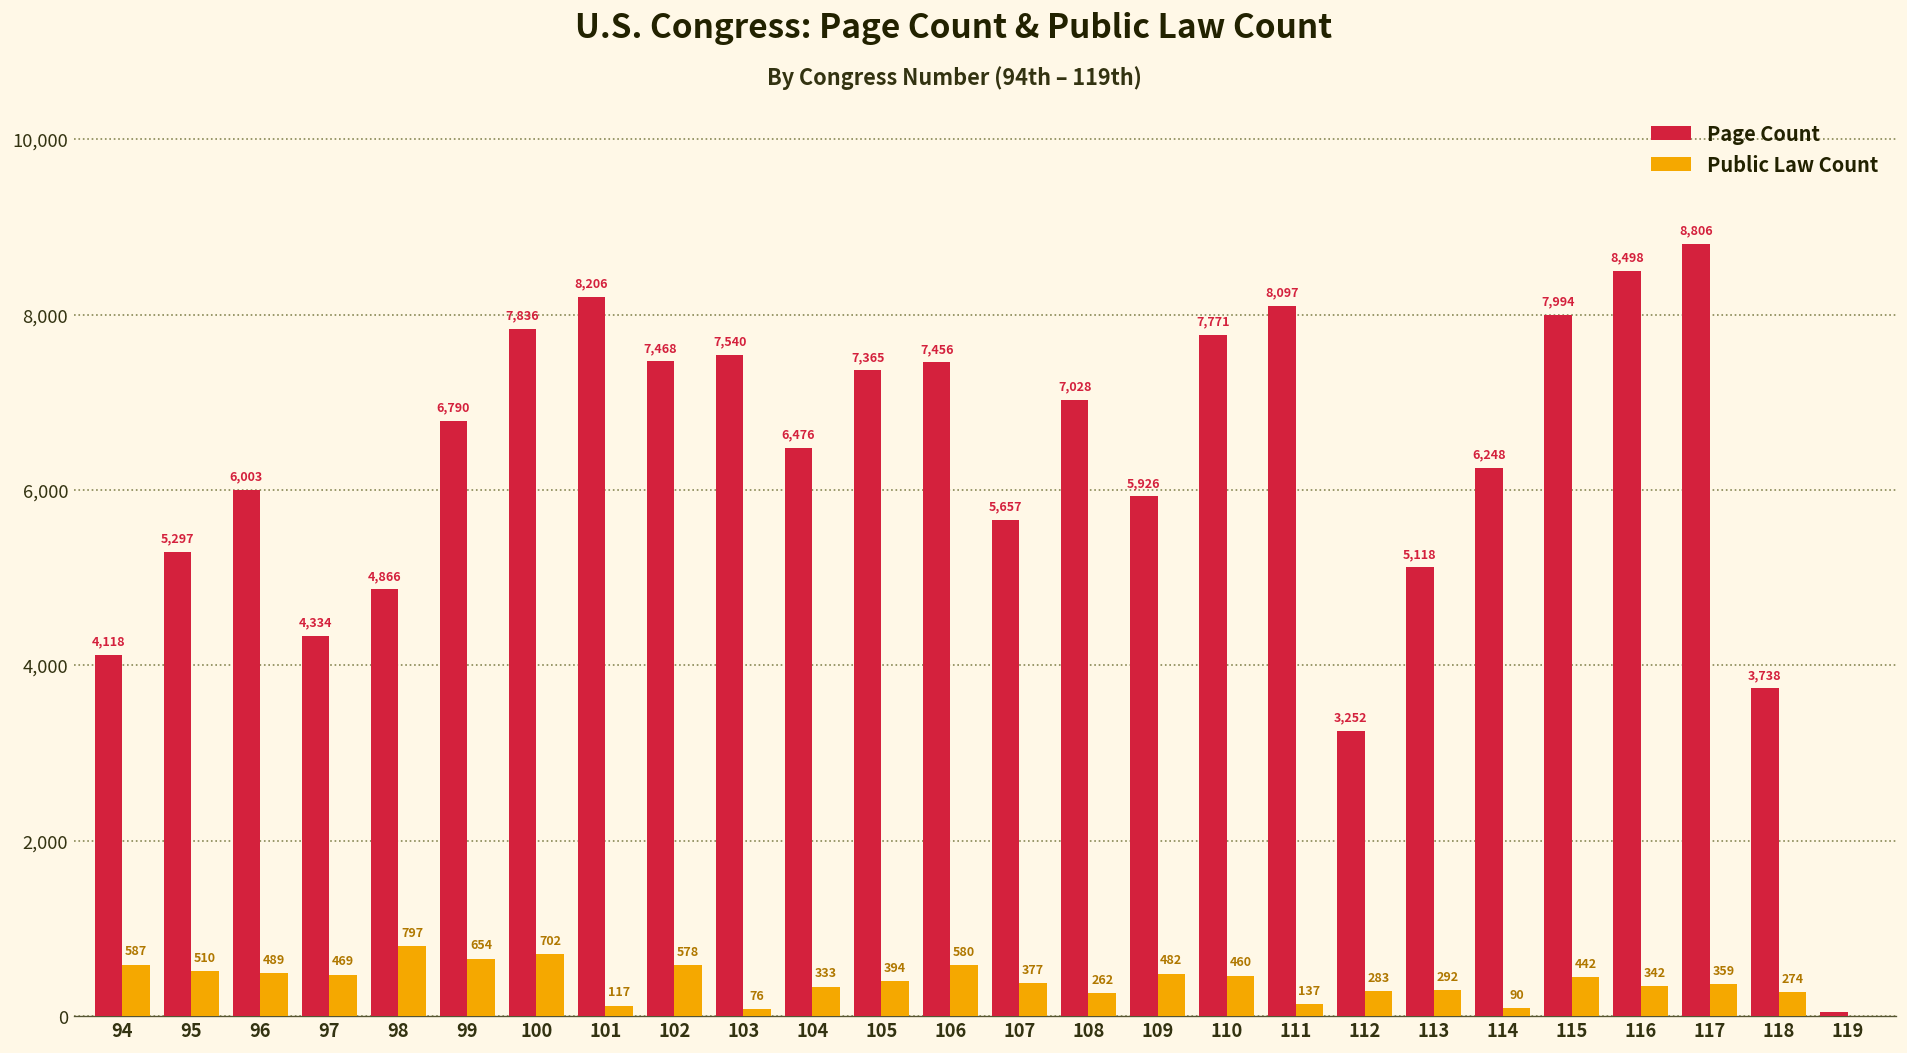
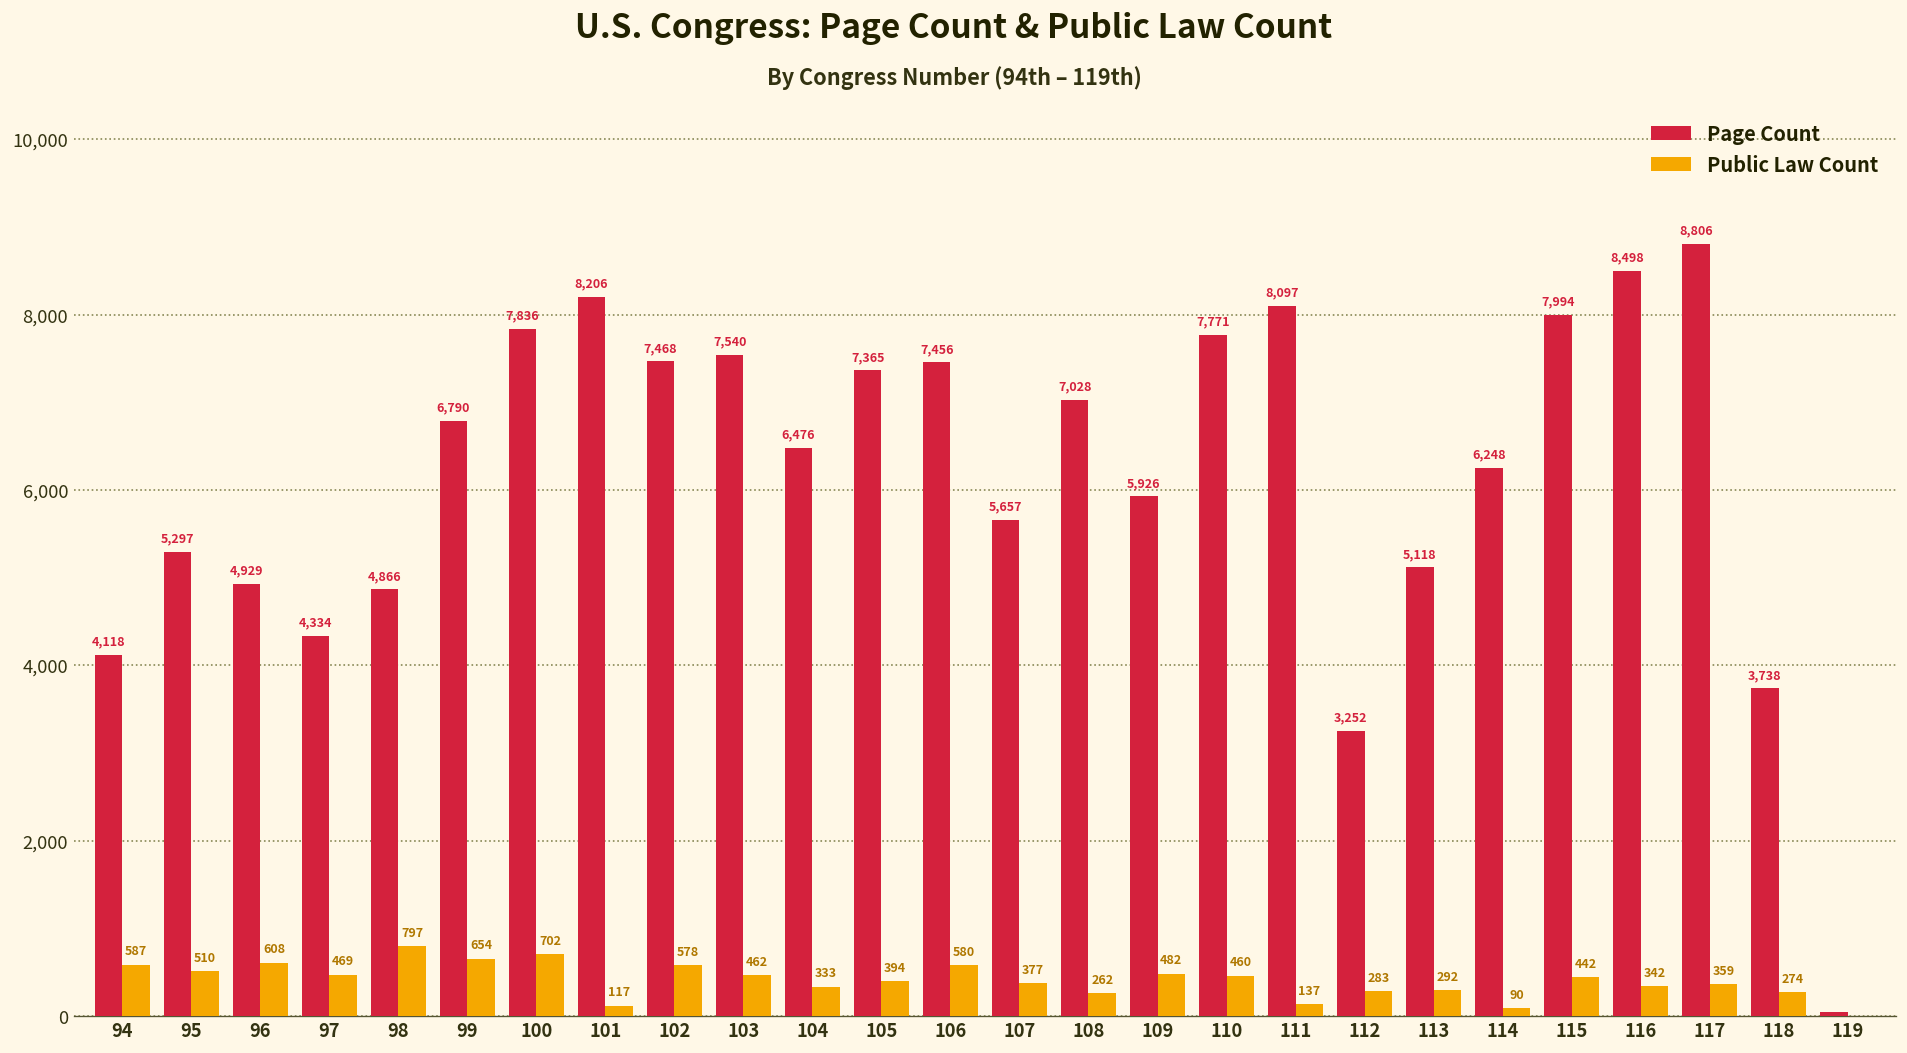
  {
    "Page Count": {
      "94": "4,118",
      "95": "5,297",
-     "96": "6,003",
+     "96": "4,929",
      "97": "4,334",
      "98": "4,866",
      "99": "6,790",
      "100": "7,836",
      "101": "8,206",
      "102": "7,468",
      "103": "7,540",
      "104": "6,476",
      "105": "7,365",
      "106": "7,456",
      "107": "5,657",
      "108": "7,028",
      "109": "5,926",
      "110": "7,771",
      "111": "8,097",
      "112": "3,252",
      "113": "5,118",
      "114": "6,248",
      "115": "7,994",
      "116": "8,498",
      "117": "8,806",
      "118": "3,738"
    },
    "Public Law Count": {
      "94": "587",
      "95": "510",
-     "96": "489",
+     "96": "608",
      "97": "469",
      "98": "797",
      "99": "654",
      "100": "702",
      "101": "117",
      "102": "578",
-     "103": "76",
+     "103": "462",
      "104": "333",
      "105": "394",
      "106": "580",
      "107": "377",
      "108": "262",
      "109": "482",
      "110": "460",
      "111": "137",
      "112": "283",
      "113": "292",
      "114": "90",
      "115": "442",
      "116": "342",
      "117": "359",
      "118": "274"
    }
  }
